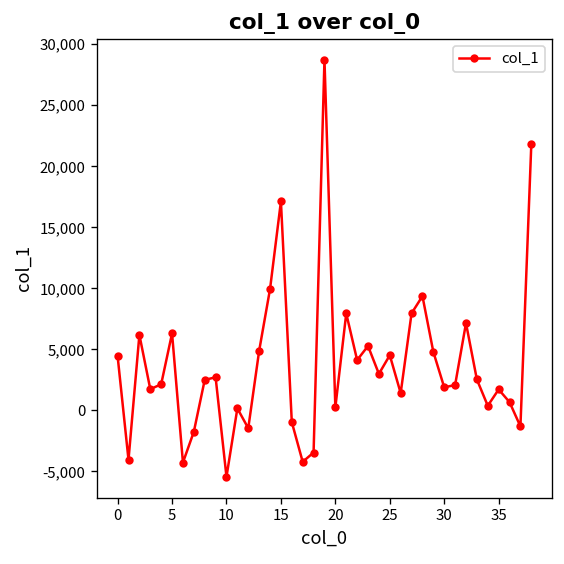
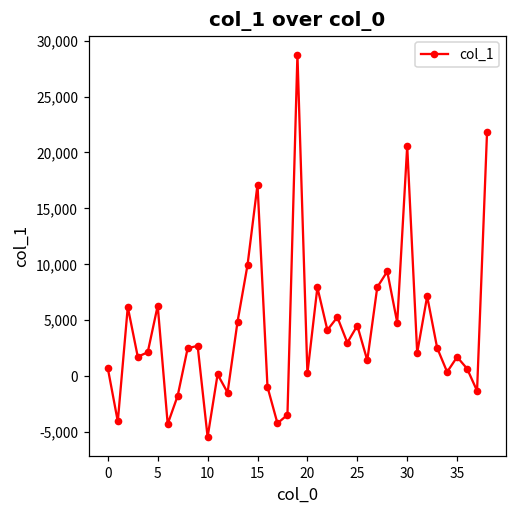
  {
-   "0": "4,400",
+   "0": "700",
    "5": "6,300",
    "10": "-5,400",
    "15": "17,100",
    "20": "200",
    "25": "4,500",
-   "30": "1,900",
+   "30": "20,600",
    "35": "1,700"
  }
